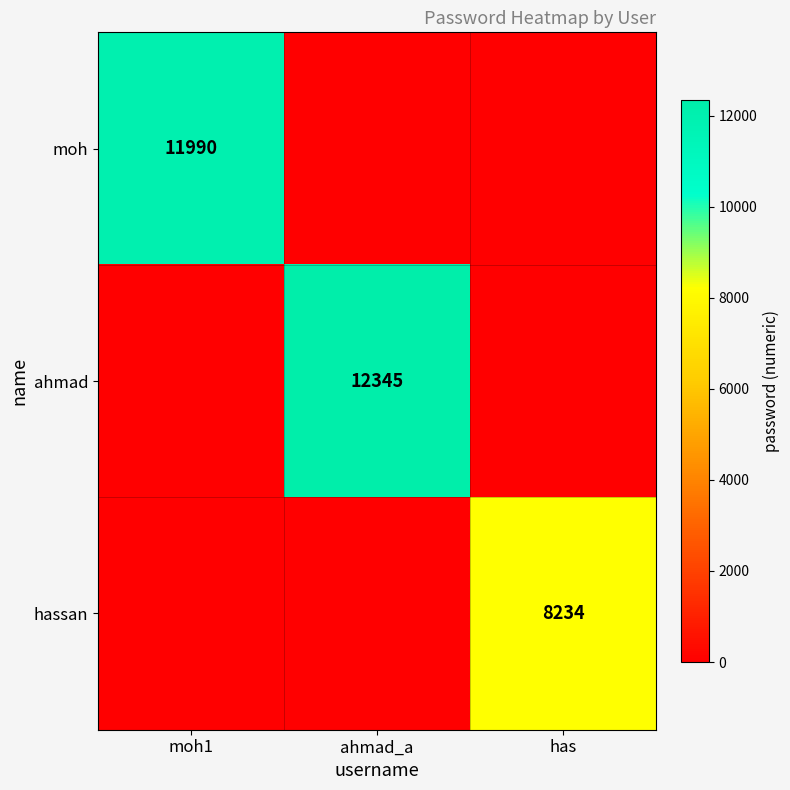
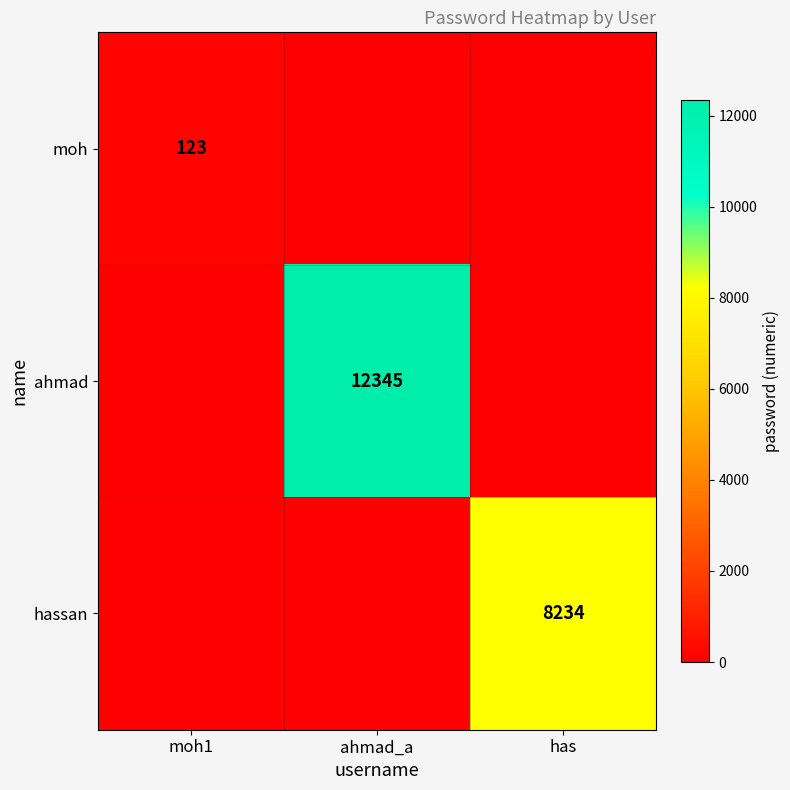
  {
    "moh": {
-     "moh1": 11990
+     "moh1": 123
    },
    "ahmad": {
      "ahmad_a": 12345
    },
    "hassan": {
      "has": 8234
    }
  }
